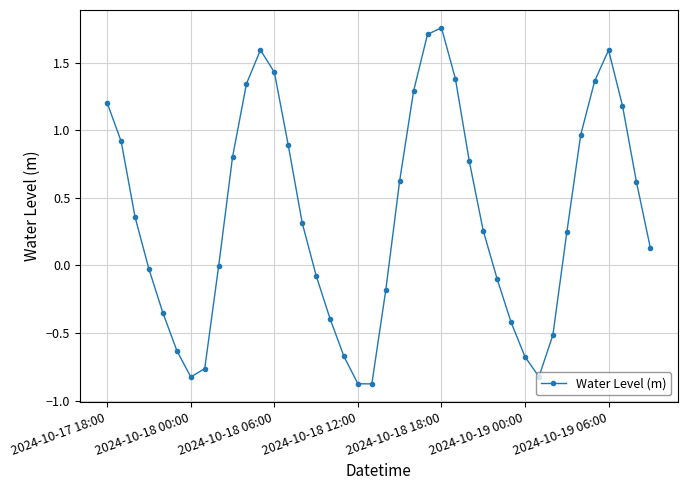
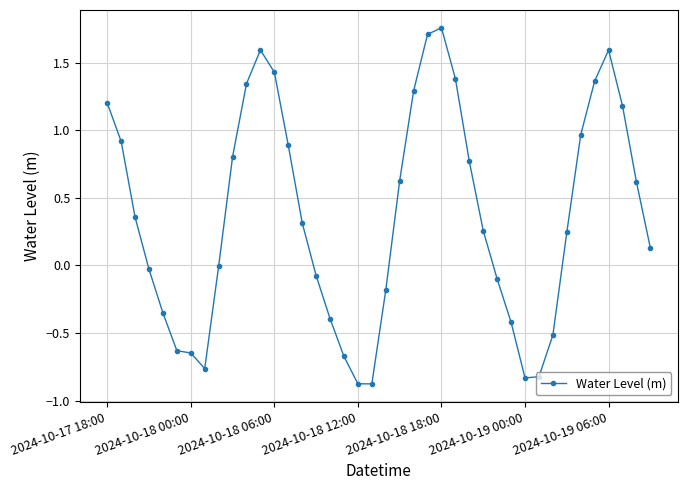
  {
    "2024-10-17 18:00": 1.20,
-   "2024-10-18 00:00": -0.83,
+   "2024-10-18 00:00": -0.65,
    "2024-10-18 06:00": 1.43,
    "2024-10-18 12:00": -0.88,
    "2024-10-18 18:00": 1.76,
-   "2024-10-19 00:00": -0.68,
+   "2024-10-19 00:00": -0.83,
    "2024-10-19 06:00": 1.59
  }
